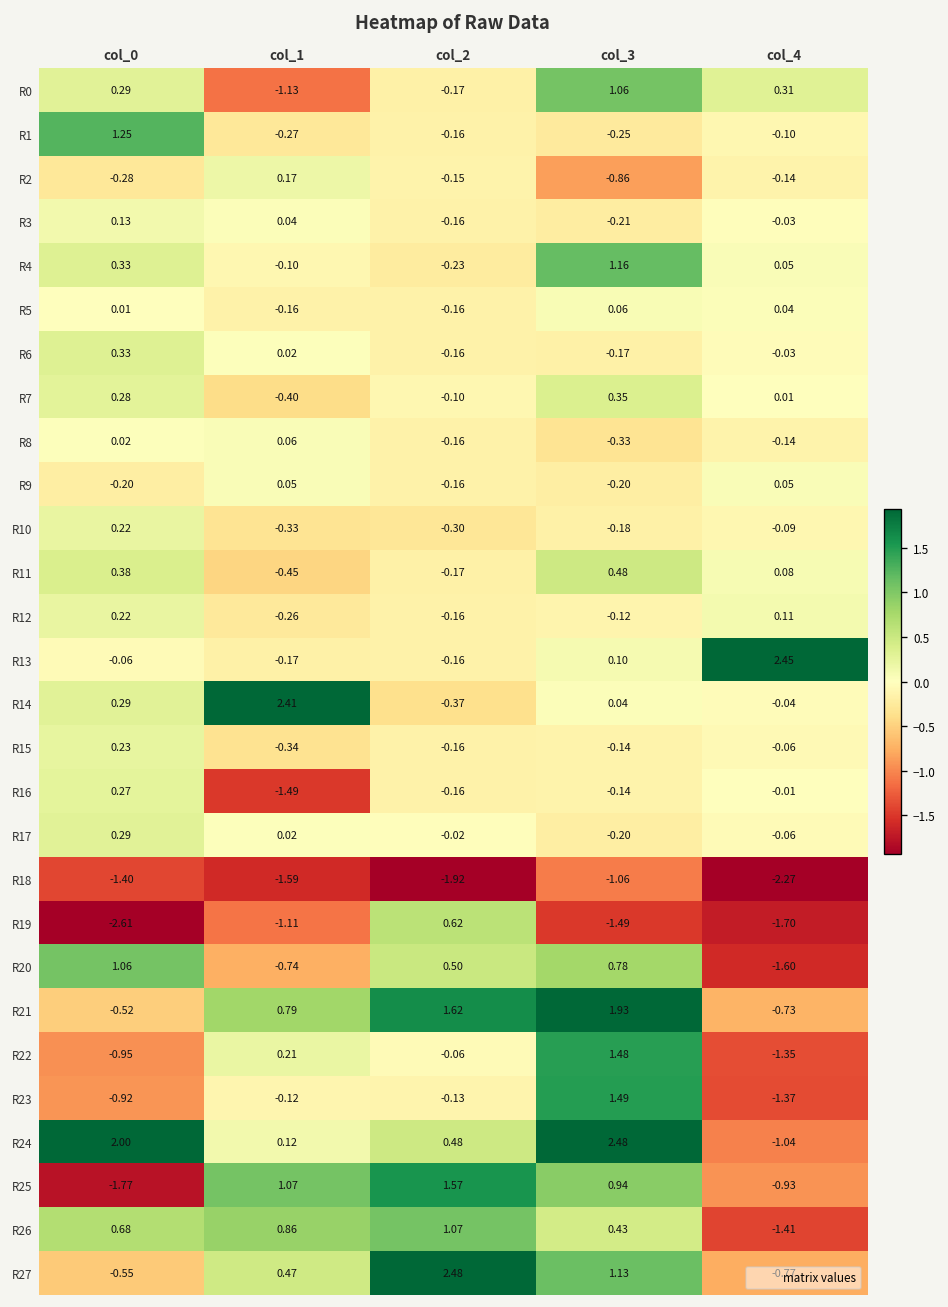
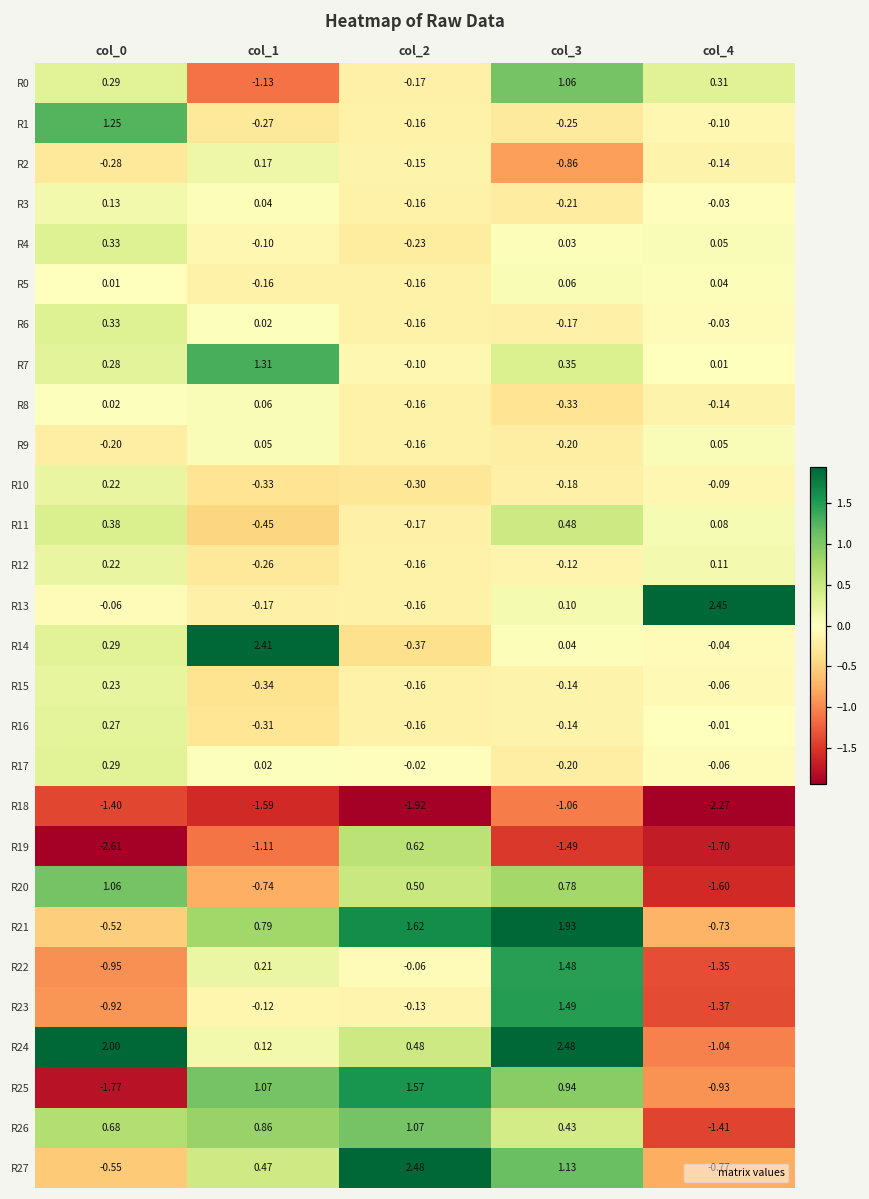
  {
    "R0": {
      "col_0": 0.29,
      "col_1": -1.13,
      "col_2": -0.17,
      "col_3": 1.06,
      "col_4": 0.31
    },
    "R1": {
      "col_0": 1.25,
      "col_1": -0.27,
      "col_2": -0.16,
      "col_3": -0.25,
      "col_4": -0.10
    },
    "R2": {
      "col_0": -0.28,
      "col_1": 0.17,
      "col_2": -0.15,
      "col_3": -0.86,
      "col_4": -0.14
    },
    "R3": {
      "col_0": 0.13,
      "col_1": 0.04,
      "col_2": -0.16,
      "col_3": -0.21,
      "col_4": -0.03
    },
    "R4": {
      "col_0": 0.33,
      "col_1": -0.10,
      "col_2": -0.23,
-     "col_3": 1.16,
+     "col_3": 0.03,
      "col_4": 0.05
    },
    "R5": {
      "col_0": 0.01,
      "col_1": -0.16,
      "col_2": -0.16,
      "col_3": 0.06,
      "col_4": 0.04
    },
    "R6": {
      "col_0": 0.33,
      "col_1": 0.02,
      "col_2": -0.16,
      "col_3": -0.17,
      "col_4": -0.03
    },
    "R7": {
      "col_0": 0.28,
-     "col_1": -0.40,
+     "col_1": 1.31,
      "col_2": -0.10,
      "col_3": 0.35,
      "col_4": 0.01
    },
    "R8": {
      "col_0": 0.02,
      "col_1": 0.06,
      "col_2": -0.16,
      "col_3": -0.33,
      "col_4": -0.14
    },
    "R9": {
      "col_0": -0.20,
      "col_1": 0.05,
      "col_2": -0.16,
      "col_3": -0.20,
      "col_4": 0.05
    },
    "R10": {
      "col_0": 0.22,
      "col_1": -0.33,
      "col_2": -0.30,
      "col_3": -0.18,
      "col_4": -0.09
    },
    "R11": {
      "col_0": 0.38,
      "col_1": -0.45,
      "col_2": -0.17,
      "col_3": 0.48,
      "col_4": 0.08
    },
    "R12": {
      "col_0": 0.22,
      "col_1": -0.26,
      "col_2": -0.16,
      "col_3": -0.12,
      "col_4": 0.11
    },
    "R13": {
      "col_0": -0.06,
      "col_1": -0.17,
      "col_2": -0.16,
      "col_3": 0.10,
      "col_4": 2.45
    },
    "R14": {
      "col_0": 0.29,
      "col_1": 2.41,
      "col_2": -0.37,
      "col_3": 0.04,
      "col_4": -0.04
    },
    "R15": {
      "col_0": 0.23,
      "col_1": -0.34,
      "col_2": -0.16,
      "col_3": -0.14,
      "col_4": -0.06
    },
    "R16": {
      "col_0": 0.27,
-     "col_1": -1.49,
+     "col_1": -0.31,
      "col_2": -0.16,
      "col_3": -0.14,
      "col_4": -0.01
    },
    "R17": {
      "col_0": 0.29,
      "col_1": 0.02,
      "col_2": -0.02,
      "col_3": -0.20,
      "col_4": -0.06
    },
    "R18": {
      "col_0": -1.40,
      "col_1": -1.59,
      "col_2": -1.92,
      "col_3": -1.06,
      "col_4": -2.27
    },
    "R19": {
      "col_0": -2.61,
      "col_1": -1.11,
      "col_2": 0.62,
      "col_3": -1.49,
      "col_4": -1.70
    },
    "R20": {
      "col_0": 1.06,
      "col_1": -0.74,
      "col_2": 0.50,
      "col_3": 0.78,
      "col_4": -1.60
    },
    "R21": {
      "col_0": -0.52,
      "col_1": 0.79,
      "col_2": 1.62,
      "col_3": 1.93,
      "col_4": -0.73
    },
    "R22": {
      "col_0": -0.95,
      "col_1": 0.21,
      "col_2": -0.06,
      "col_3": 1.48,
      "col_4": -1.35
    },
    "R23": {
      "col_0": -0.92,
      "col_1": -0.12,
      "col_2": -0.13,
      "col_3": 1.49,
      "col_4": -1.37
    },
    "R24": {
      "col_0": 2.00,
      "col_1": 0.12,
      "col_2": 0.48,
      "col_3": 2.48,
      "col_4": -1.04
    },
    "R25": {
      "col_0": -1.77,
      "col_1": 1.07,
      "col_2": 1.57,
      "col_3": 0.94,
      "col_4": -0.93
    },
    "R26": {
      "col_0": 0.68,
      "col_1": 0.86,
      "col_2": 1.07,
      "col_3": 0.43,
      "col_4": -1.41
    },
    "R27": {
      "col_0": -0.55,
      "col_1": 0.47,
      "col_2": 2.48,
      "col_3": 1.13
    }
  }
